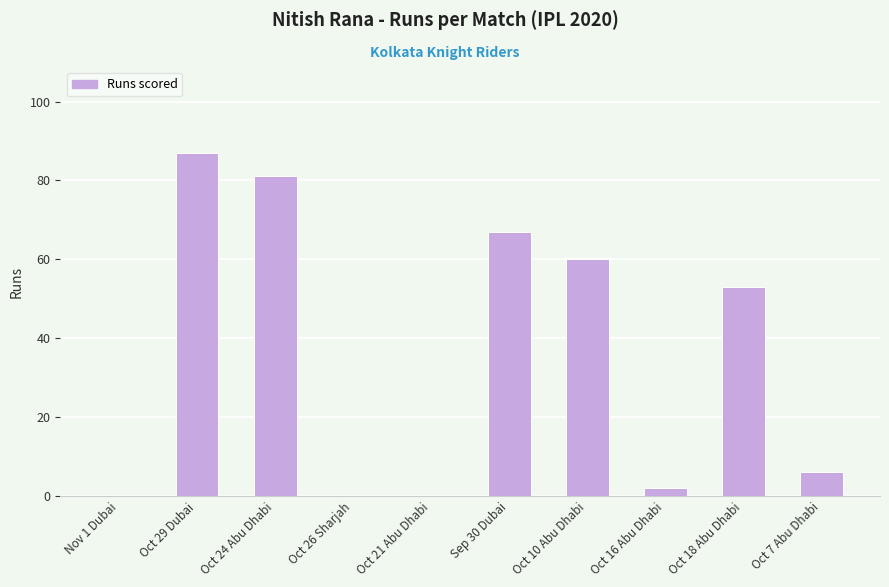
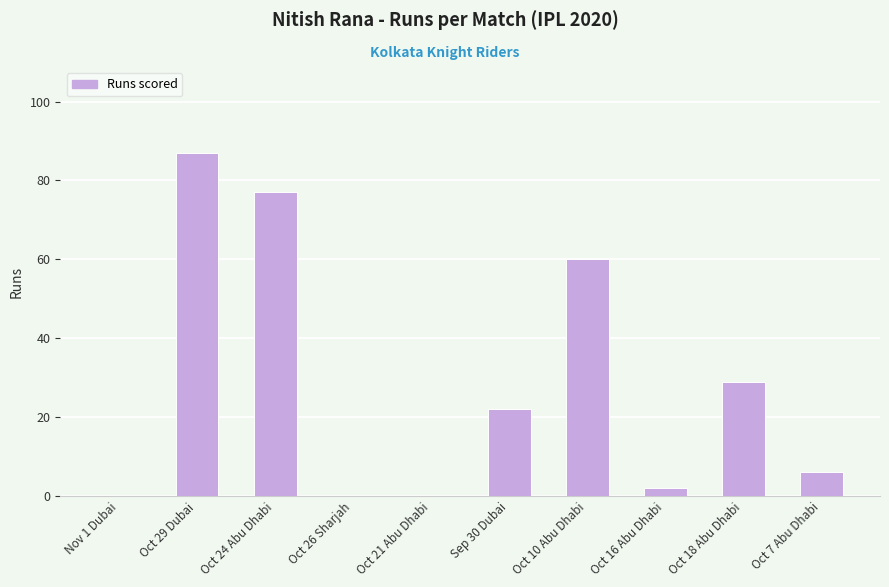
  {
    "Nov 1 Dubai": 0,
    "Oct 29 Dubai": 87,
-   "Oct 24 Abu Dhabi": 81,
+   "Oct 24 Abu Dhabi": 77,
    "Oct 26 Sharjah": 0,
    "Oct 21 Abu Dhabi": 0,
-   "Sep 30 Dubai": 67,
+   "Sep 30 Dubai": 22,
    "Oct 10 Abu Dhabi": 60,
    "Oct 16 Abu Dhabi": 2,
-   "Oct 18 Abu Dhabi": 53,
+   "Oct 18 Abu Dhabi": 29,
    "Oct 7 Abu Dhabi": 6
  }
